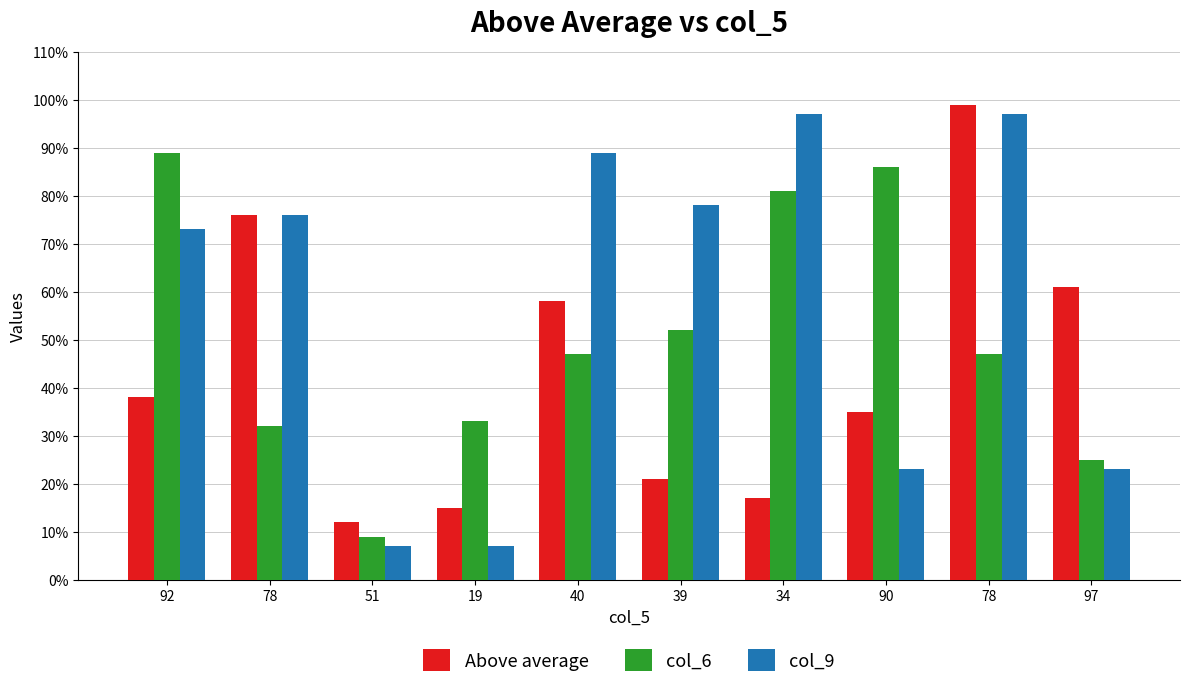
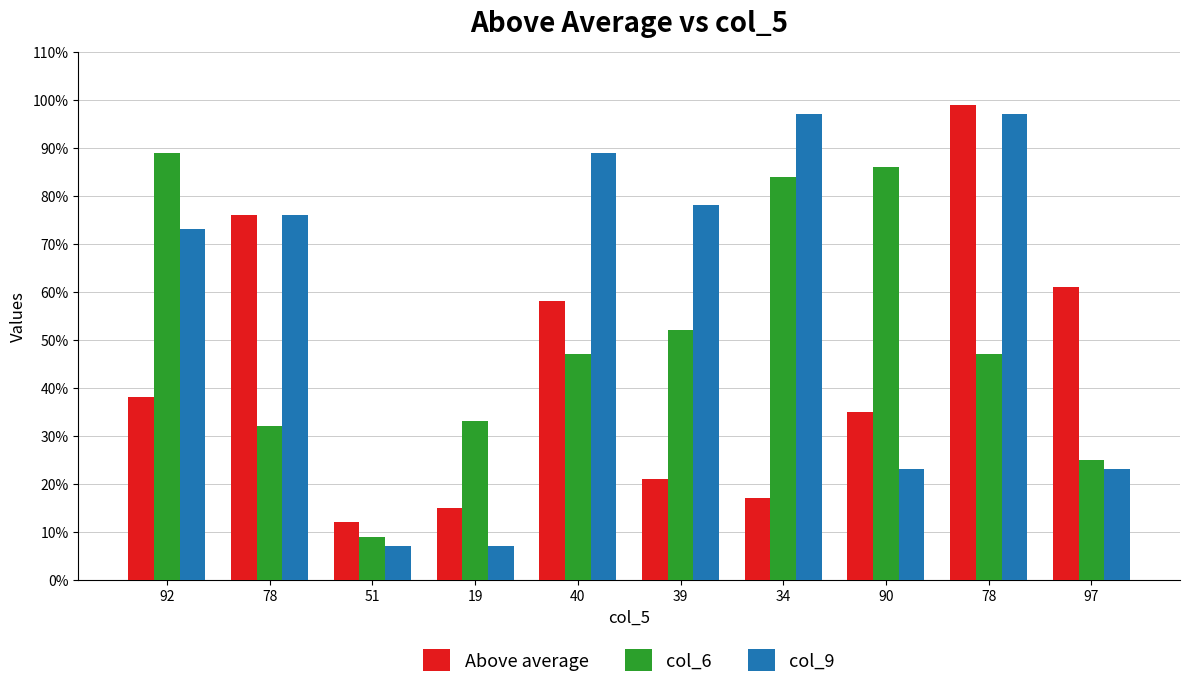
  {
    "Above average": {
      "92": "38%",
      "51": "12%",
      "19": "15%",
      "40": "58%",
      "39": "21%",
      "34": "17%",
      "90": "35%",
      "97": "61%"
    },
    "col_6": {
      "92": "89%",
      "51": "9%",
      "19": "33%",
      "40": "47%",
      "39": "52%",
-     "34": "81%",
+     "34": "84%",
      "90": "86%",
      "97": "25%"
    },
    "col_9": {
      "92": "73%",
      "51": "7%",
      "19": "7%",
      "40": "89%",
      "39": "78%",
      "34": "97%",
      "90": "23%",
      "97": "23%"
    }
  }
